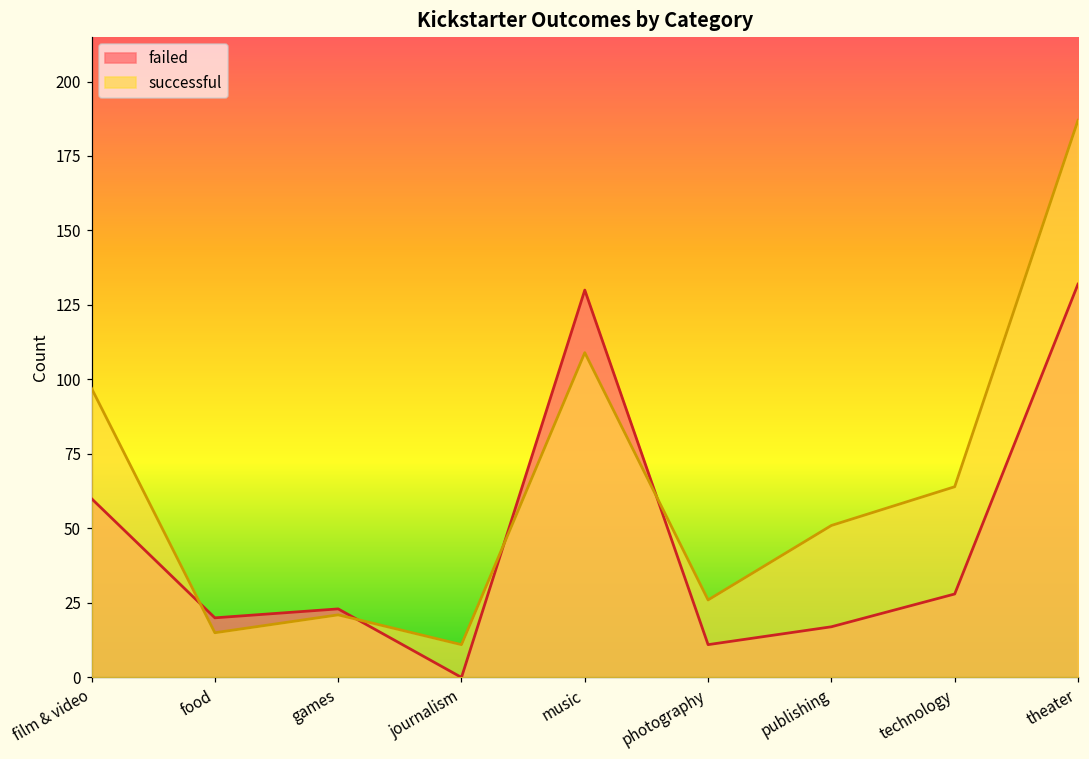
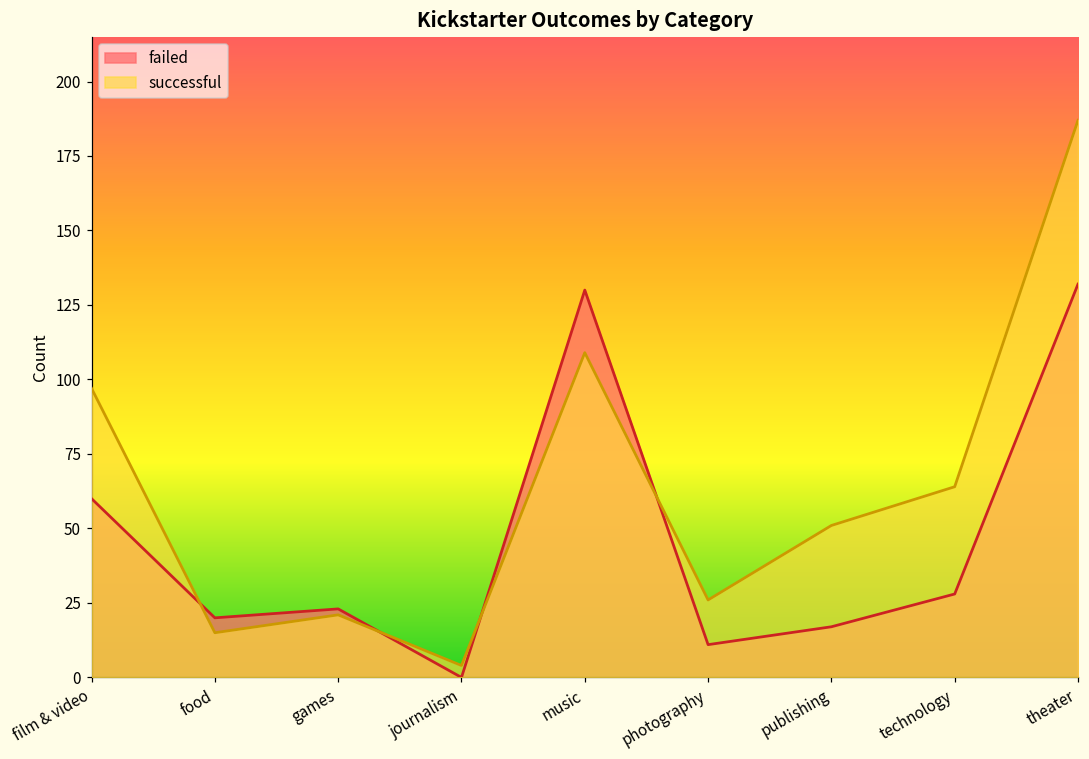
  {
    "failed": {
      "film & video": 60,
      "food": 20,
      "games": 23,
      "journalism": 0,
      "music": 130,
      "photography": 11,
      "publishing": 17,
      "technology": 28,
      "theater": 132
    },
    "successful": {
      "film & video": 97,
      "food": 15,
      "games": 21,
-     "journalism": 11,
+     "journalism": 4,
      "music": 109,
      "photography": 26,
      "publishing": 51,
      "technology": 64,
      "theater": 187
    }
  }
